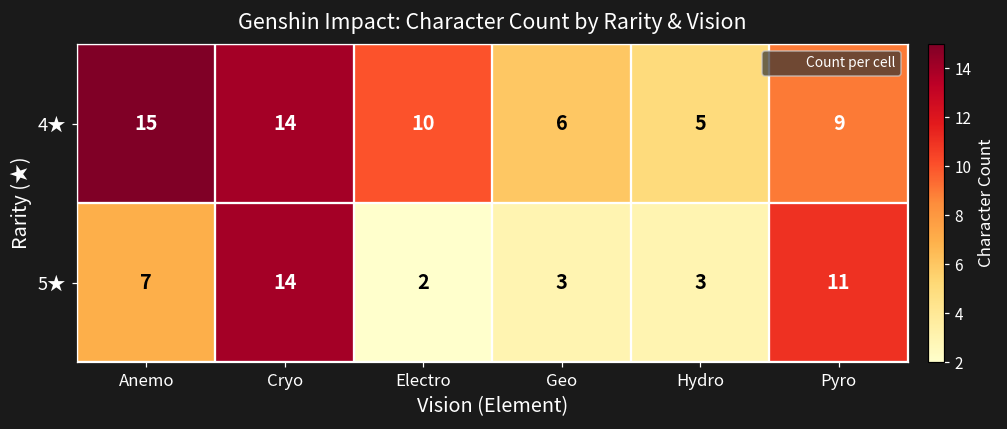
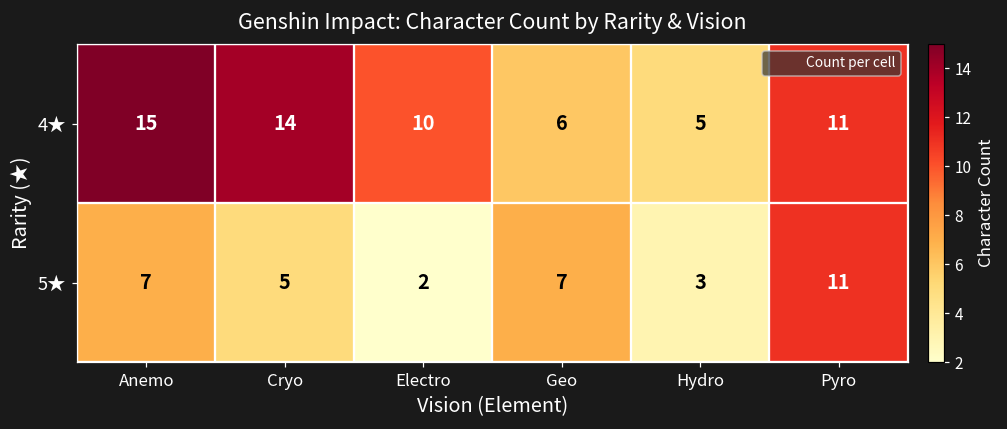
  {
    "4★": {
      "Anemo": 15,
      "Cryo": 14,
      "Electro": 10,
      "Geo": 6,
      "Hydro": 5,
-     "Pyro": 9
+     "Pyro": 11
    },
    "5★": {
      "Anemo": 7,
-     "Cryo": 14,
+     "Cryo": 5,
      "Electro": 2,
-     "Geo": 3,
+     "Geo": 7,
      "Hydro": 3,
      "Pyro": 11
    }
  }
